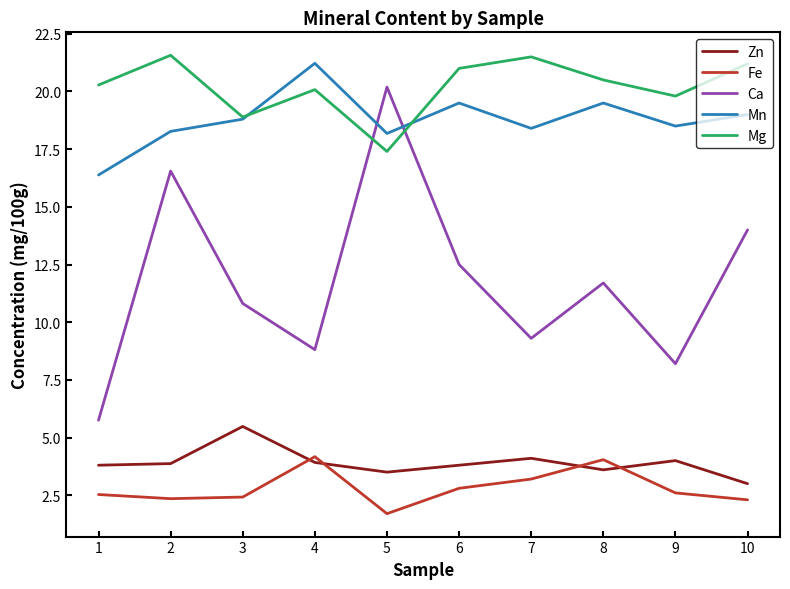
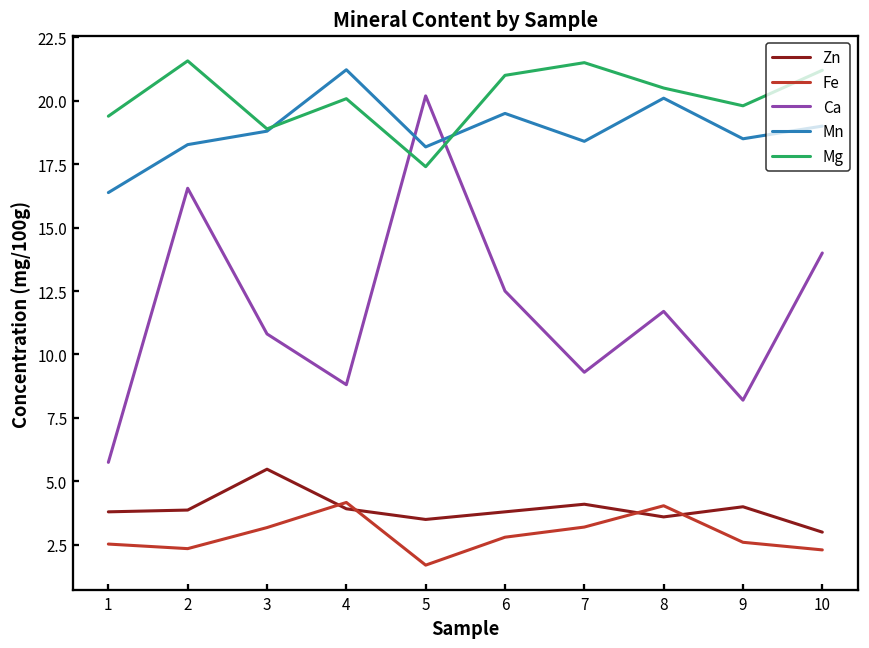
  {
    "Zn": {
      "1": 3.8,
      "2": 3.9,
      "3": 5.5,
      "4": 3.9,
      "5": 3.5,
      "6": 3.8,
      "7": 4.1,
      "8": 3.6,
      "9": 4.0,
      "10": 3.0
    },
    "Fe": {
      "1": 2.5,
      "2": 2.4,
-     "3": 2.4,
+     "3": 3.2,
      "4": 4.2,
      "5": 1.7,
      "6": 2.8,
      "7": 3.2,
      "8": 4.0,
      "9": 2.6,
      "10": 2.3
    },
    "Ca": {
      "1": 5.8,
      "2": 16.6,
      "3": 10.8,
      "4": 8.8,
      "5": 20.2,
      "6": 12.5,
      "7": 9.3,
      "8": 11.7,
      "9": 8.2,
      "10": 14.0
    },
    "Mn": {
      "1": 16.4,
      "2": 18.3,
      "4": 21.2,
      "5": 18.2,
      "6": 19.5,
      "7": 18.4,
-     "8": 19.5,
+     "8": 20.1,
      "9": 18.5
    },
    "Mg": {
-     "1": 20.3,
+     "1": 19.4,
      "2": 21.6,
      "4": 20.1,
      "5": 17.4,
      "6": 21.0,
      "7": 21.5,
      "8": 20.5,
      "9": 19.8
    }
  }
